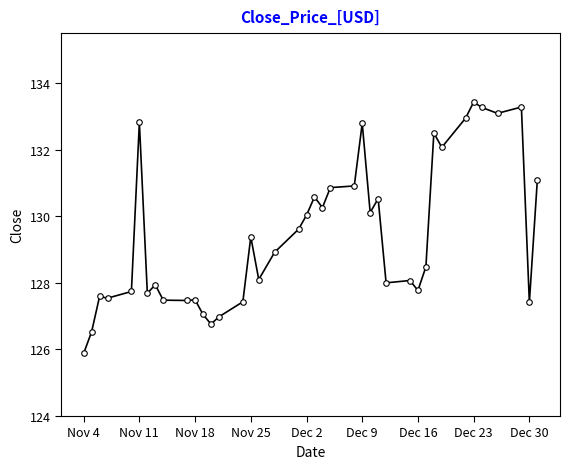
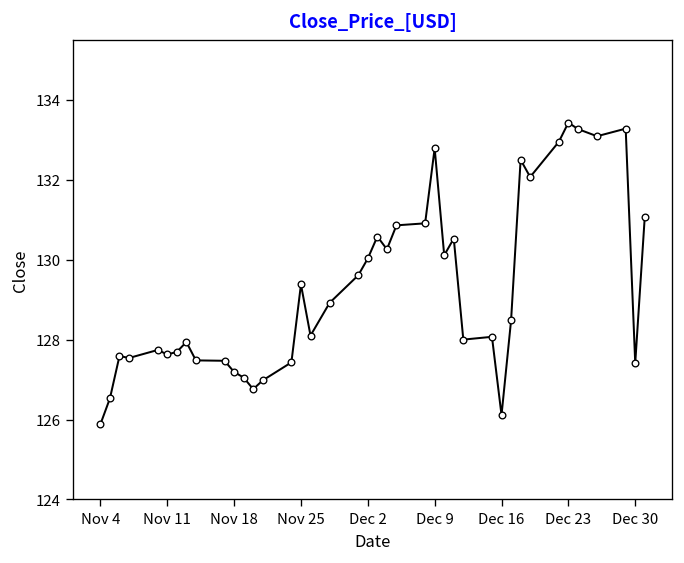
  {
    "Nov 4": 125.9,
-   "Nov 11": 132.8,
-   "Nov 18": 127.5,
+   "Nov 11": 127.6,
+   "Nov 18": 127.2,
    "Nov 25": 129.4,
    "Dec 2": 130.0,
    "Dec 9": 132.8,
-   "Dec 16": 127.8,
+   "Dec 16": 126.1,
    "Dec 23": 133.4,
    "Dec 30": 127.4
  }
